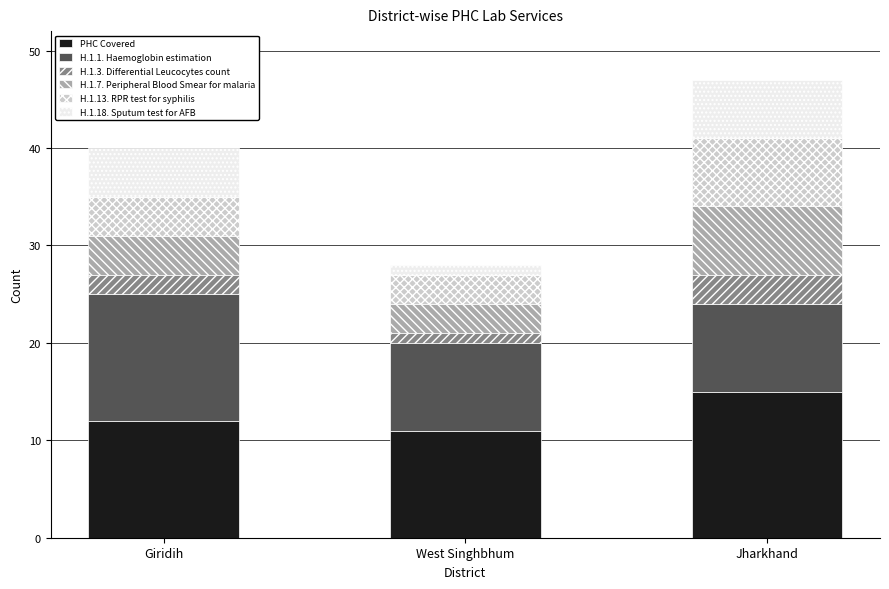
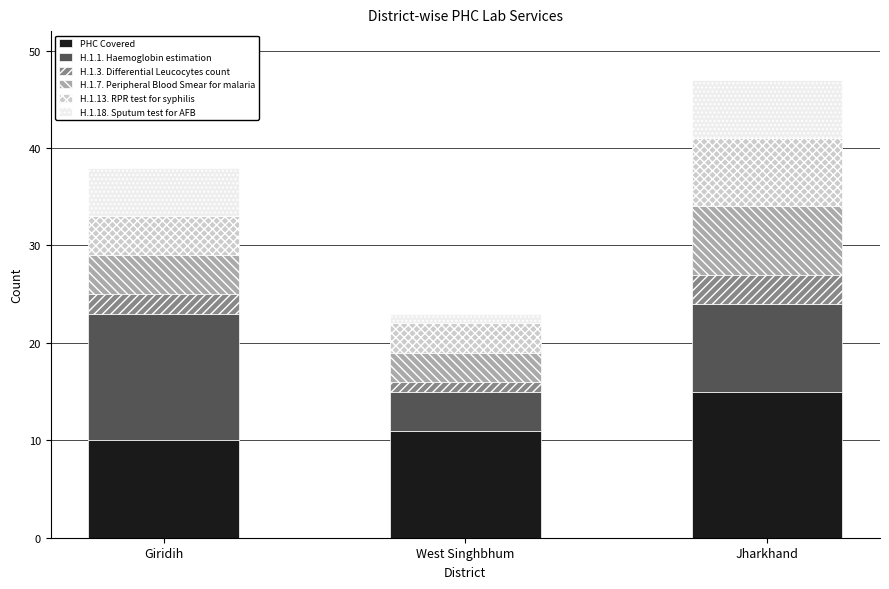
  {
    "PHC Covered": {
-     "Giridih": 12,
+     "Giridih": 10,
      "West Singhbhum": 11,
      "Jharkhand": 15
    },
    "H.1.1. Haemoglobin estimation": {
      "Giridih": 13,
-     "West Singhbhum": 9,
+     "West Singhbhum": 4,
      "Jharkhand": 9
    }
  }
